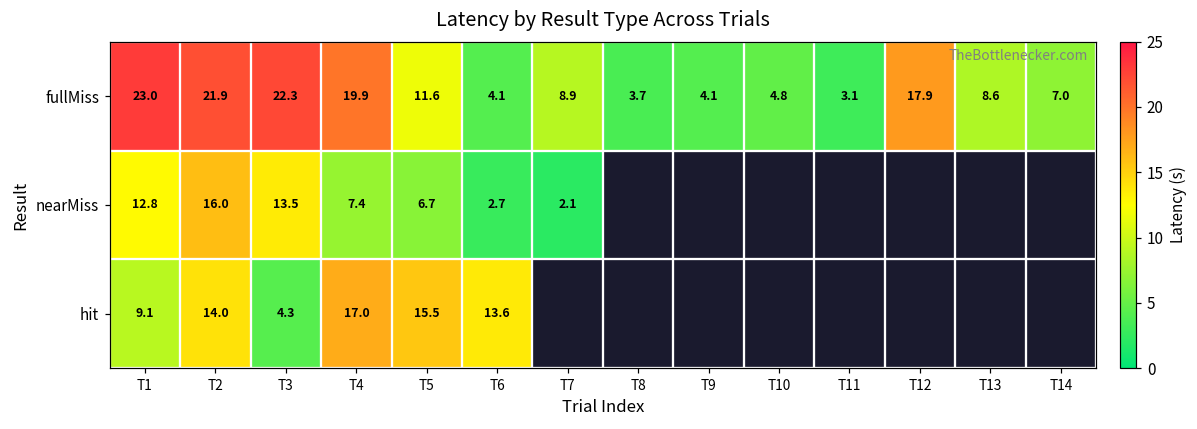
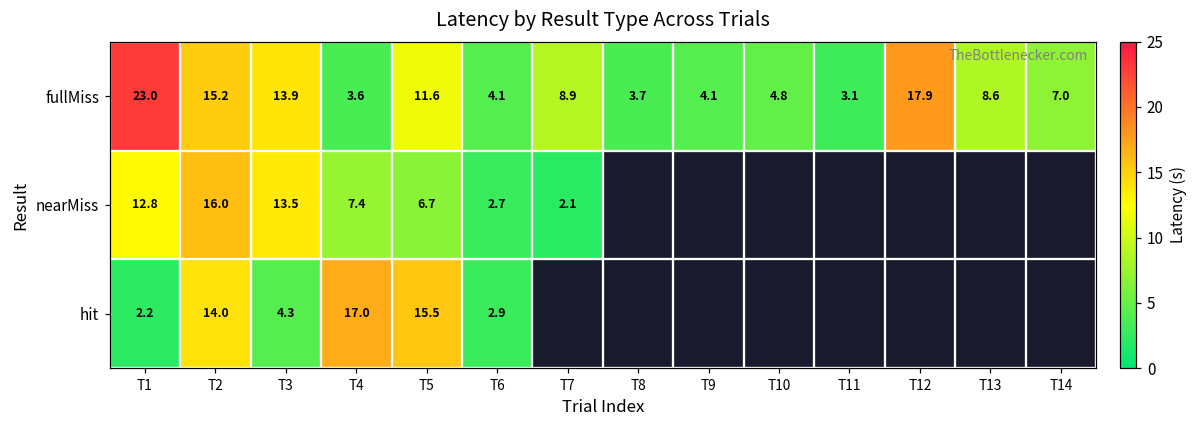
  {
    "fullMiss": {
      "T1": 23.0,
-     "T2": 21.9,
-     "T3": 22.3,
-     "T4": 19.9,
+     "T2": 15.2,
+     "T3": 13.9,
+     "T4": 3.6,
      "T5": 11.6,
      "T6": 4.1,
      "T7": 8.9,
      "T8": 3.7,
      "T9": 4.1,
      "T10": 4.8,
      "T11": 3.1,
      "T12": 17.9,
      "T14": 7.0
    },
    "nearMiss": {
      "T1": 12.8,
      "T2": 16.0,
      "T3": 13.5,
      "T4": 7.4,
      "T5": 6.7,
      "T6": 2.7,
      "T7": 2.1
    },
    "hit": {
-     "T1": 9.1,
+     "T1": 2.2,
      "T2": 14.0,
      "T3": 4.3,
      "T4": 17.0,
      "T5": 15.5,
-     "T6": 13.6
+     "T6": 2.9
    }
  }
